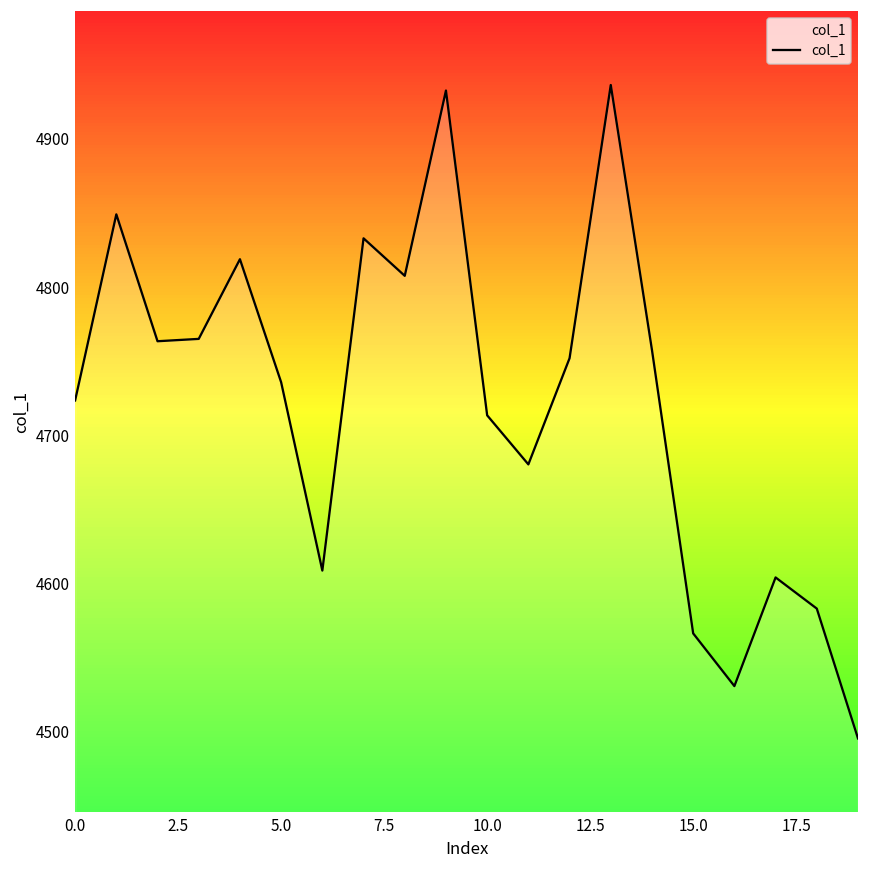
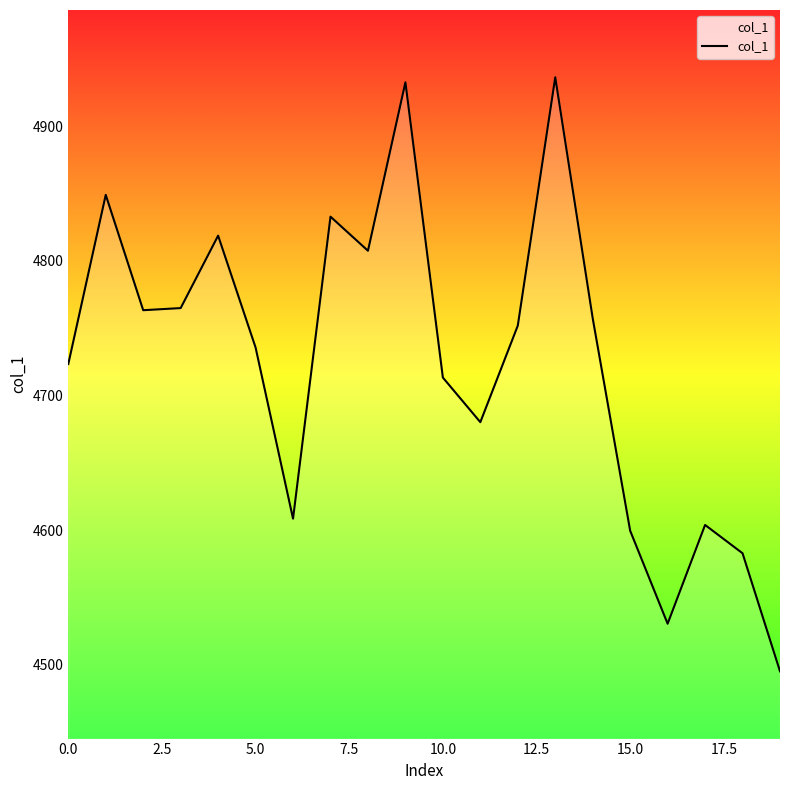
  {
    "0.0": 4723,
    "5.0": 4736,
    "10.0": 4713,
-   "15.0": 4566
+   "15.0": 4600
  }
